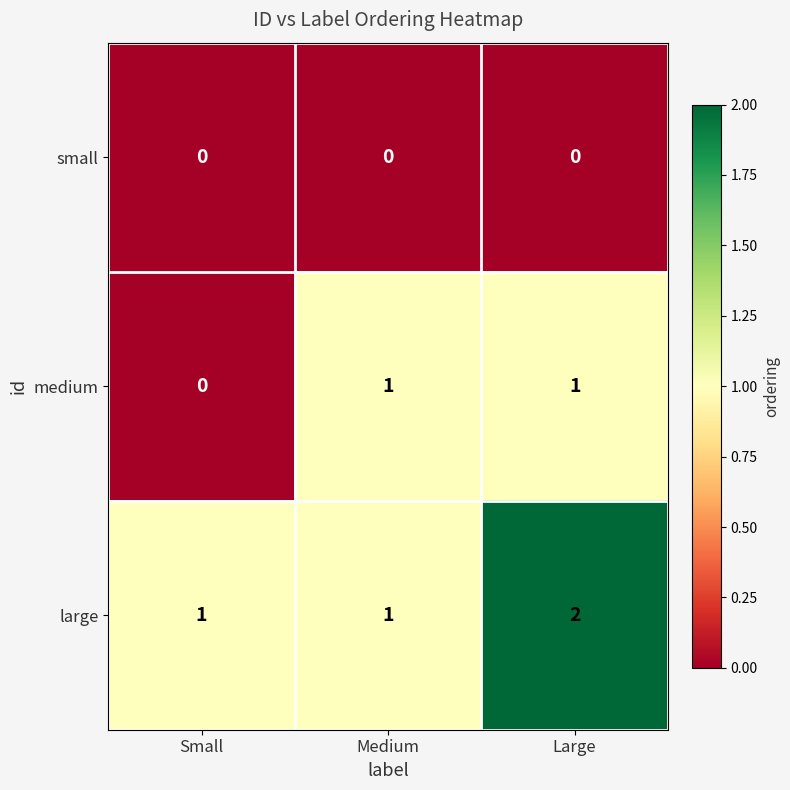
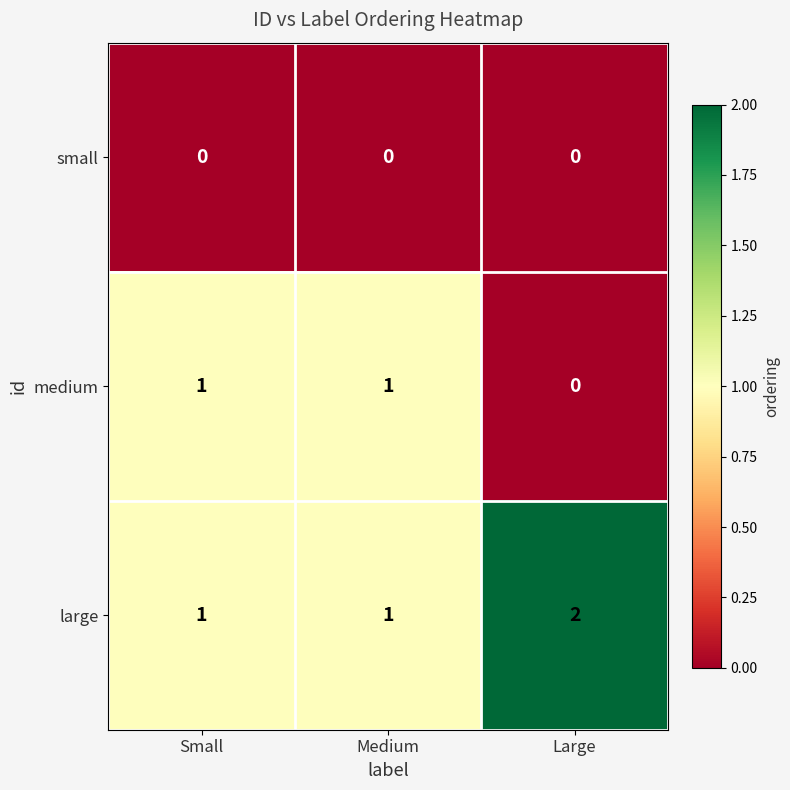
  {
    "small": {
      "Small": 0,
      "Medium": 0,
      "Large": 0
    },
    "medium": {
-     "Small": 0,
+     "Small": 1,
      "Medium": 1,
-     "Large": 1
+     "Large": 0
    },
    "large": {
      "Small": 1,
      "Medium": 1,
      "Large": 2
    }
  }
